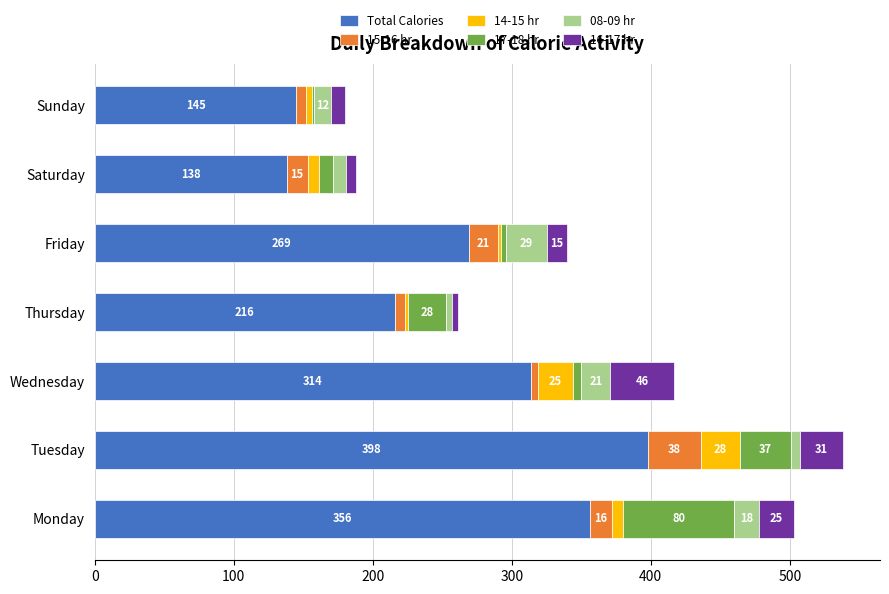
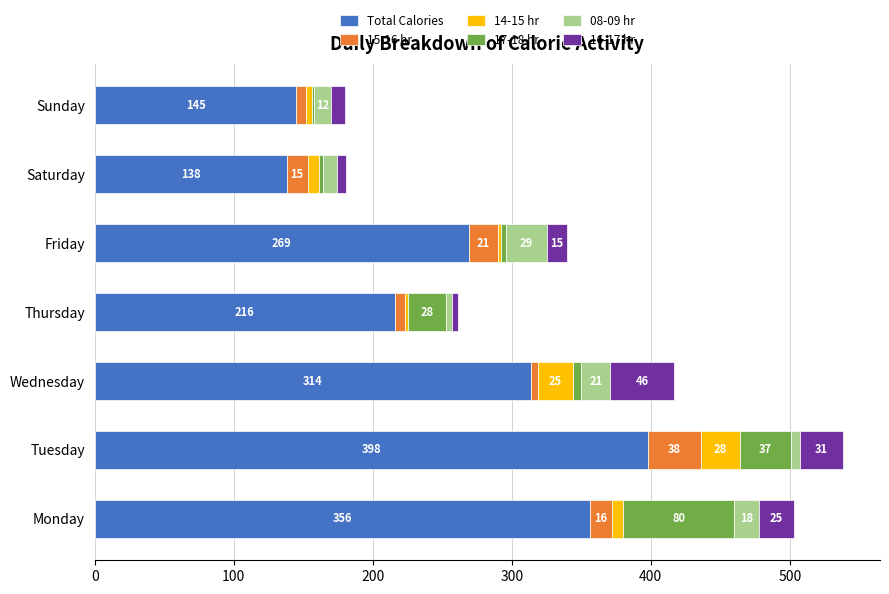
  {
    "Total Calories": {
      "Sunday": 145,
      "Saturday": 138,
      "Friday": 269,
      "Thursday": 216,
      "Wednesday": 314,
      "Tuesday": 398,
      "Monday": 356
    },
    "15-16 hr": {
      "Saturday": 15,
      "Friday": 21,
      "Tuesday": 38,
      "Monday": 16
    },
    "14-15 hr": {
      "Wednesday": 25,
      "Tuesday": 28
    },
    "17-18 hr": {
      "Sunday": 2,
-     "Saturday": 10,
+     "Saturday": 3,
      "Friday": 4,
      "Wednesday": 6
    },
    "08-09 hr": {
      "Sunday": 12,
      "Friday": 29,
      "Wednesday": 21,
      "Monday": 18
    },
    "16-17 hr": {
      "Friday": 15,
      "Wednesday": 46,
      "Tuesday": 31,
      "Monday": 25
    }
  }
